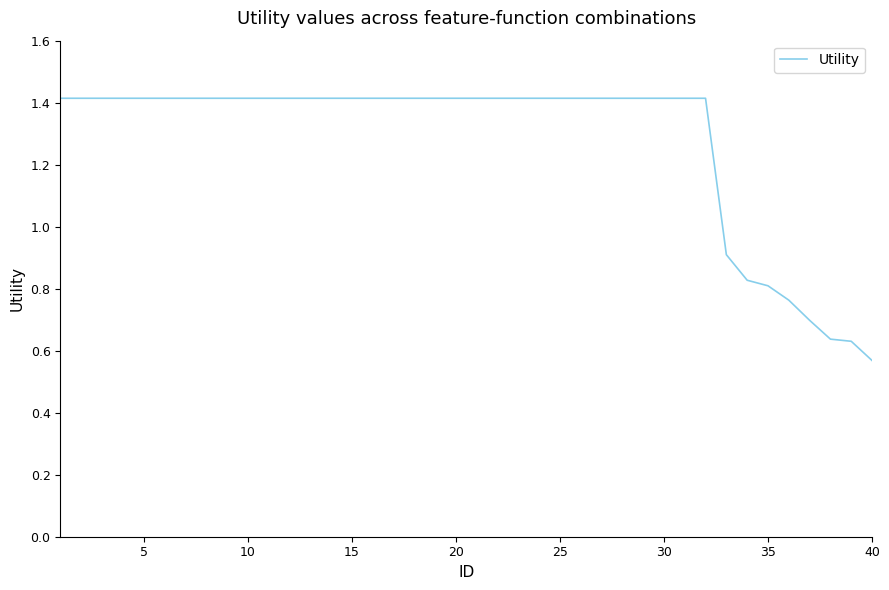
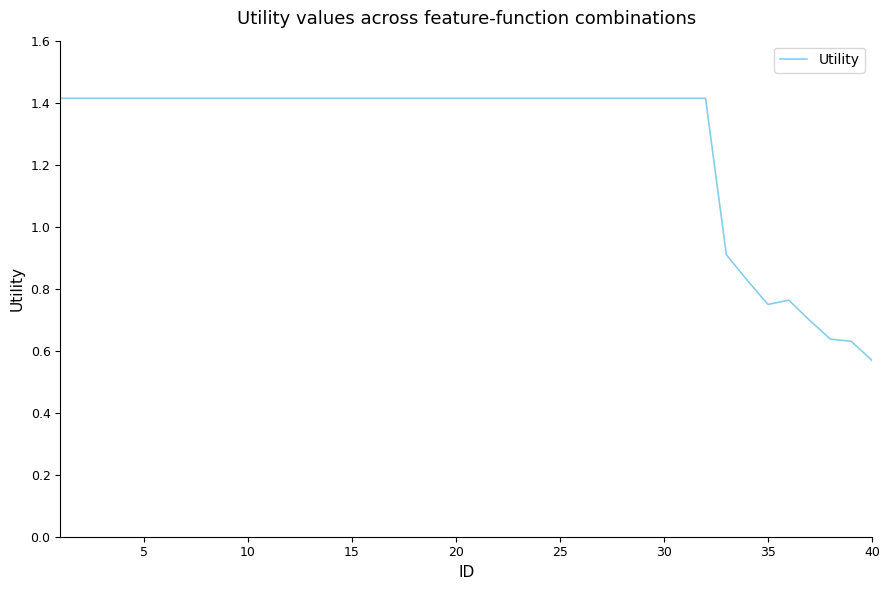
  {
    "5": 1.41,
    "10": 1.41,
    "15": 1.41,
    "20": 1.41,
    "25": 1.41,
    "30": 1.41,
-   "35": 0.81,
+   "35": 0.75,
    "40": 0.57
  }
